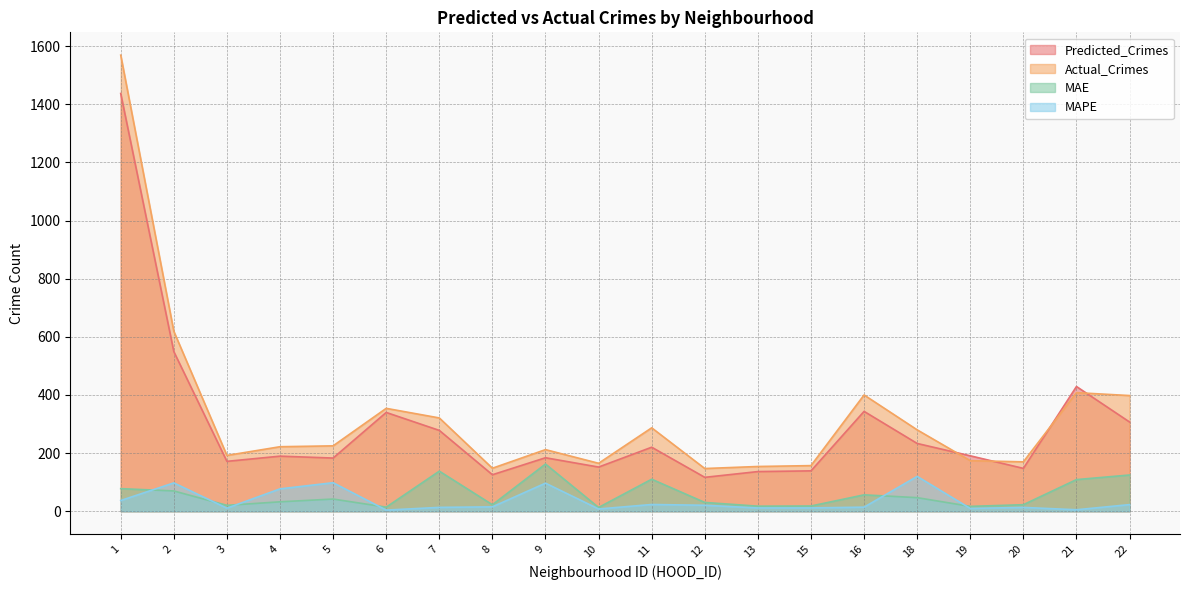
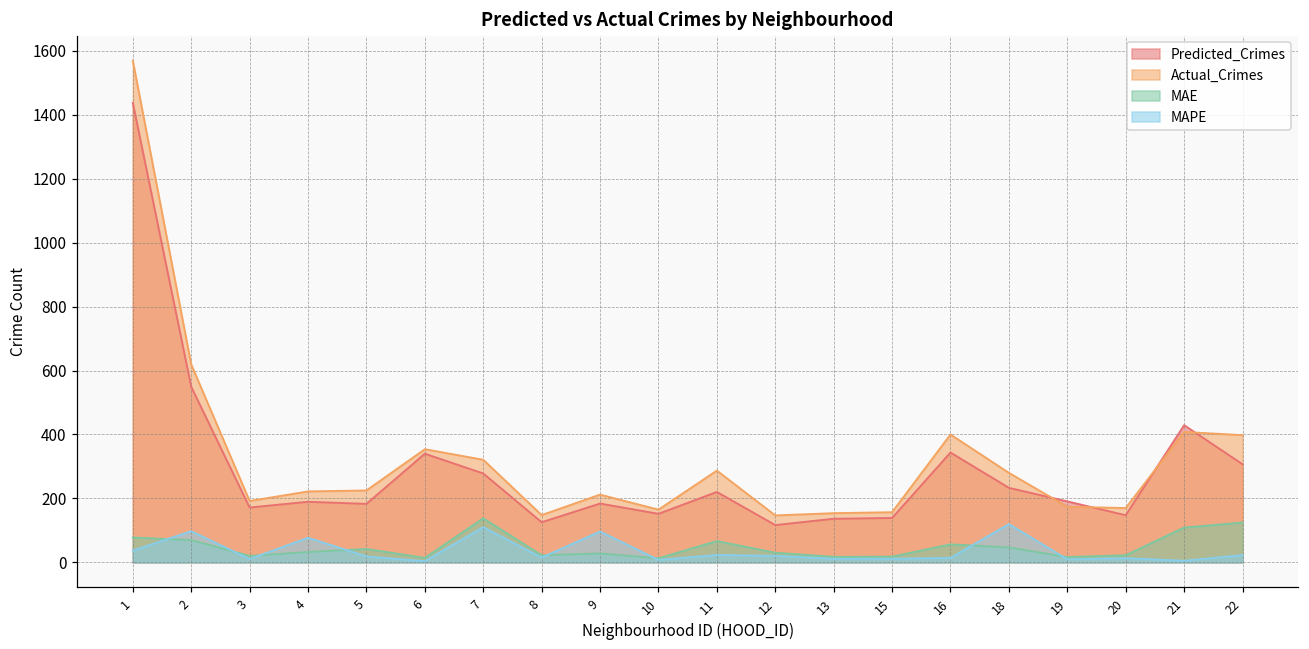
  {
    "MAE": {
      "1": 80,
      "2": 70,
      "3": 20,
      "4": 30,
      "5": 40,
      "6": 10,
      "7": 140,
-     "9": 160,
-     "11": 110,
+     "9": 30,
+     "11": 70,
      "12": 30,
      "16": 60,
      "18": 50,
      "20": 20,
      "21": 110,
      "22": 120
    },
    "MAPE": {
      "1": 40,
      "2": 100,
      "3": 10,
      "4": 80,
-     "5": 100,
+     "5": 20,
      "6": 0,
-     "7": 10,
+     "7": 110,
      "9": 100,
      "11": 20,
      "12": 20,
      "16": 10,
      "18": 120,
      "20": 10,
      "21": 10,
      "22": 20
    }
  }
